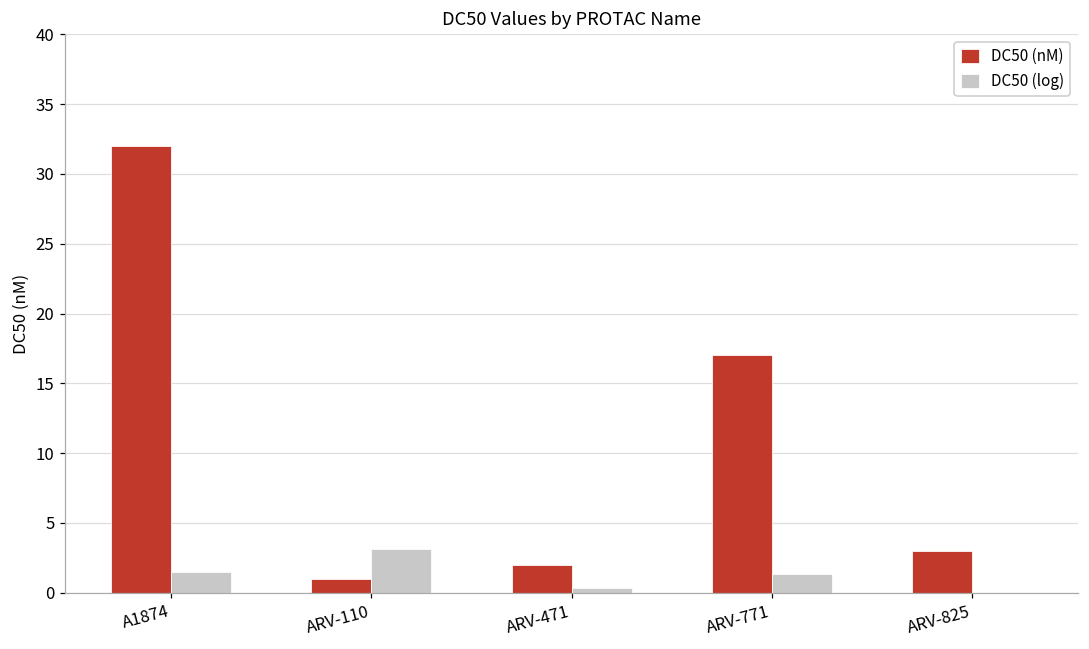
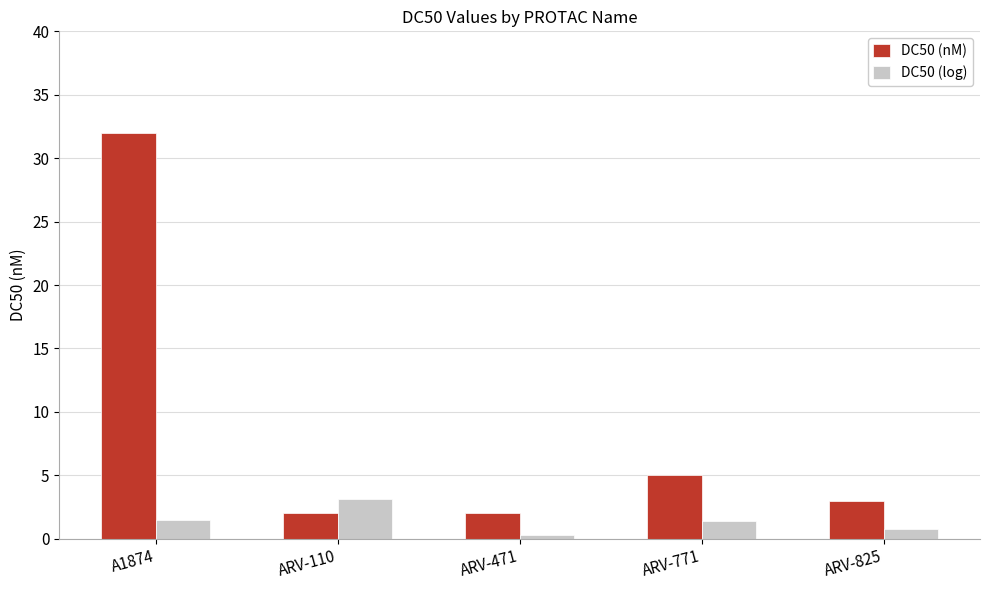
  {
    "DC50 (nM)": {
      "A1874": 32,
-     "ARV-110": 1,
+     "ARV-110": 2,
      "ARV-471": 2,
-     "ARV-771": 17,
+     "ARV-771": 5,
      "ARV-825": 3
    },
    "DC50 (log)": {
      "A1874": 1.5,
      "ARV-110": 3.1,
      "ARV-471": 0.3,
      "ARV-771": 1.4,
-     "ARV-825": 0.0
+     "ARV-825": 0.8
    }
  }
